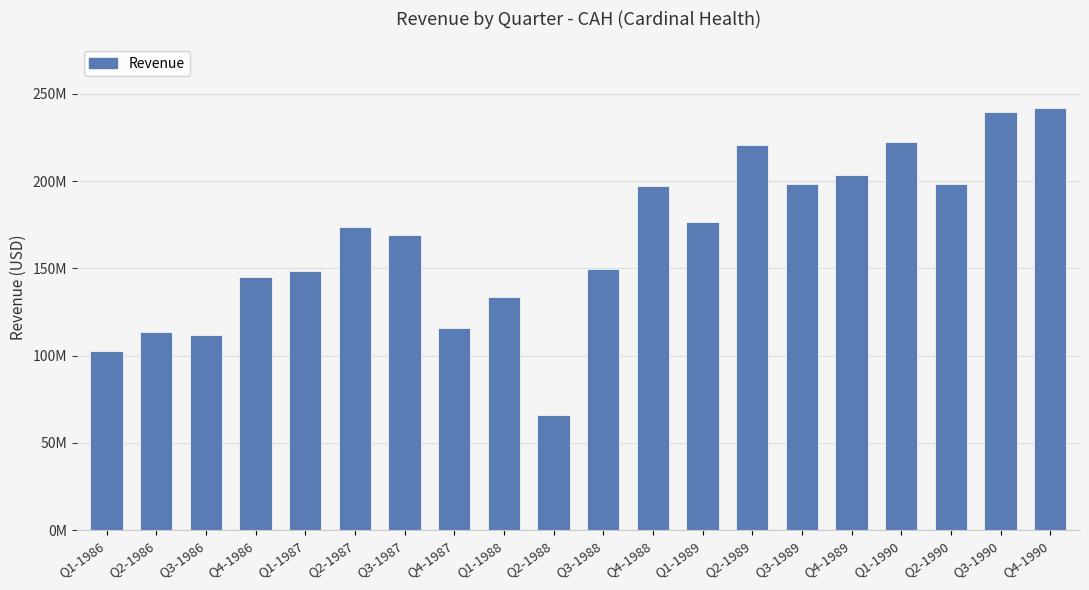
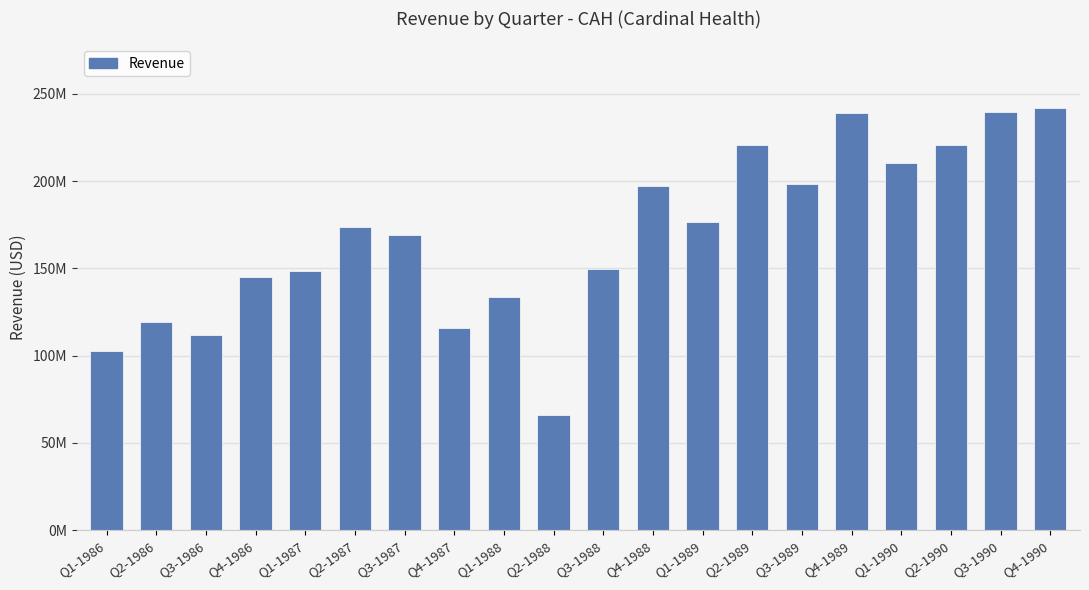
  {
    "Q1-1986": 103000000,
-   "Q2-1986": 114000000,
+   "Q2-1986": 120000000,
    "Q3-1986": 112000000,
    "Q4-1986": 145000000,
    "Q1-1987": 148000000,
    "Q2-1987": 174000000,
    "Q3-1987": 169000000,
    "Q4-1987": 116000000,
    "Q1-1988": 134000000,
    "Q2-1988": 66000000,
    "Q3-1988": 150000000,
    "Q4-1988": 197000000,
    "Q1-1989": 176000000,
    "Q2-1989": 220000000,
    "Q3-1989": 198000000,
-   "Q4-1989": 203000000,
-   "Q1-1990": 222000000,
-   "Q2-1990": 198000000,
+   "Q4-1989": 239000000,
+   "Q1-1990": 210000000,
+   "Q2-1990": 221000000,
    "Q3-1990": 240000000,
    "Q4-1990": 242000000
  }
